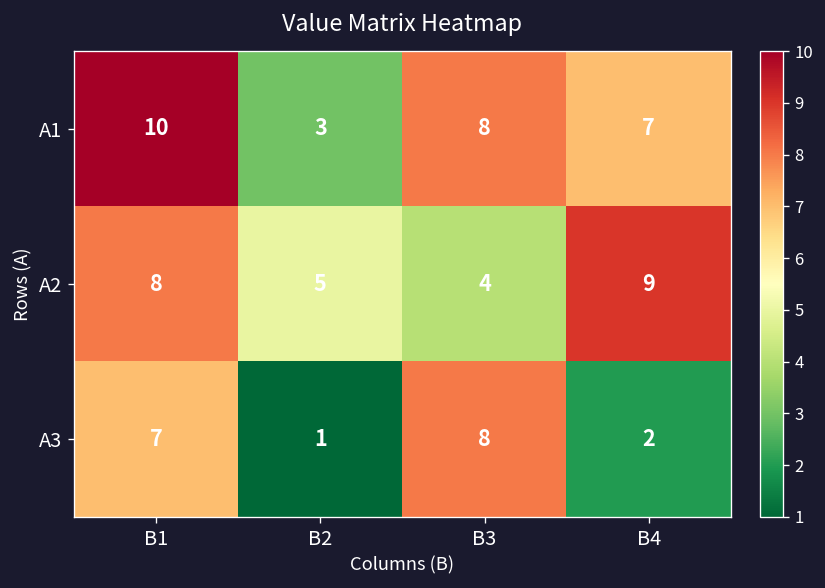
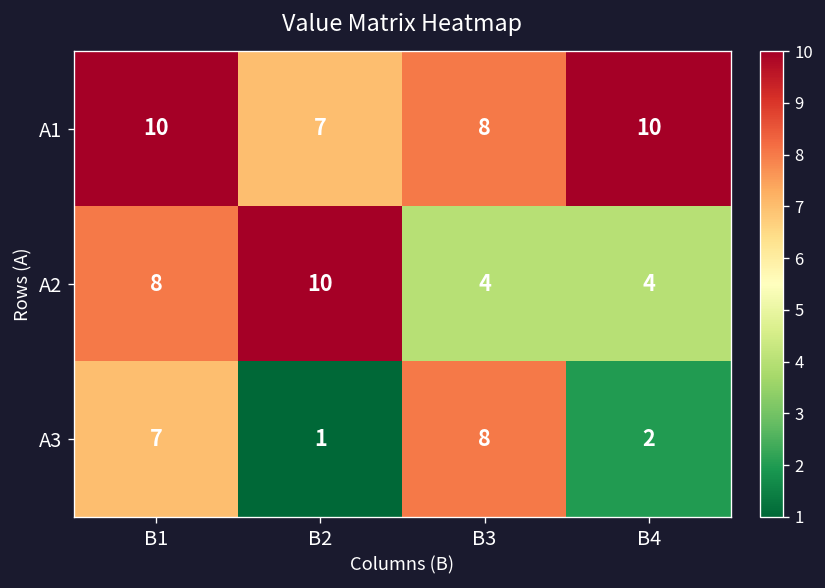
  {
    "А1": {
      "В1": 10,
-     "В2": 3,
+     "В2": 7,
      "В3": 8,
-     "В4": 7
+     "В4": 10
    },
    "А2": {
      "В1": 8,
-     "В2": 5,
+     "В2": 10,
      "В3": 4,
-     "В4": 9
+     "В4": 4
    },
    "А3": {
      "В1": 7,
      "В2": 1,
      "В3": 8,
      "В4": 2
    }
  }
